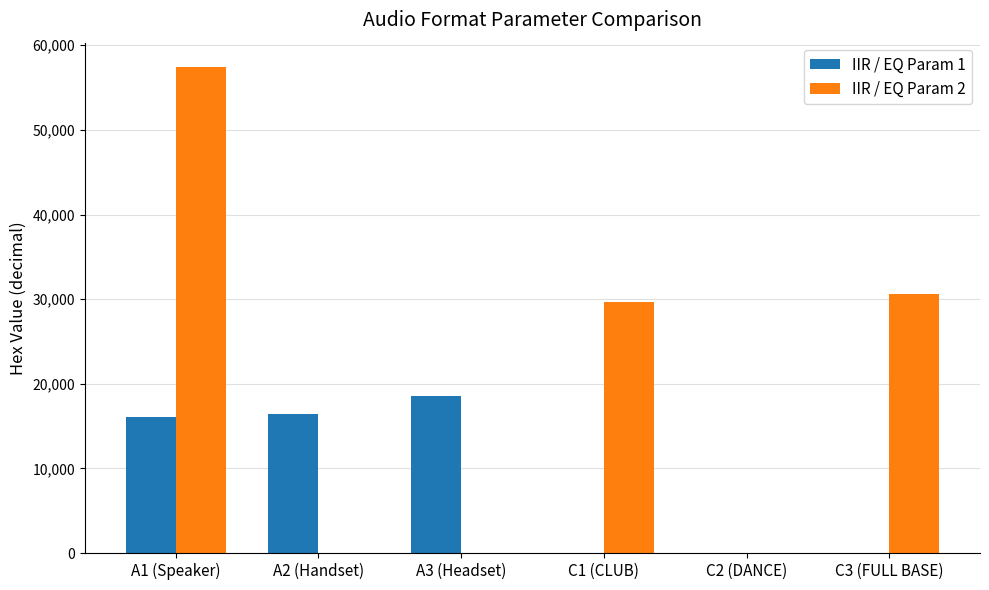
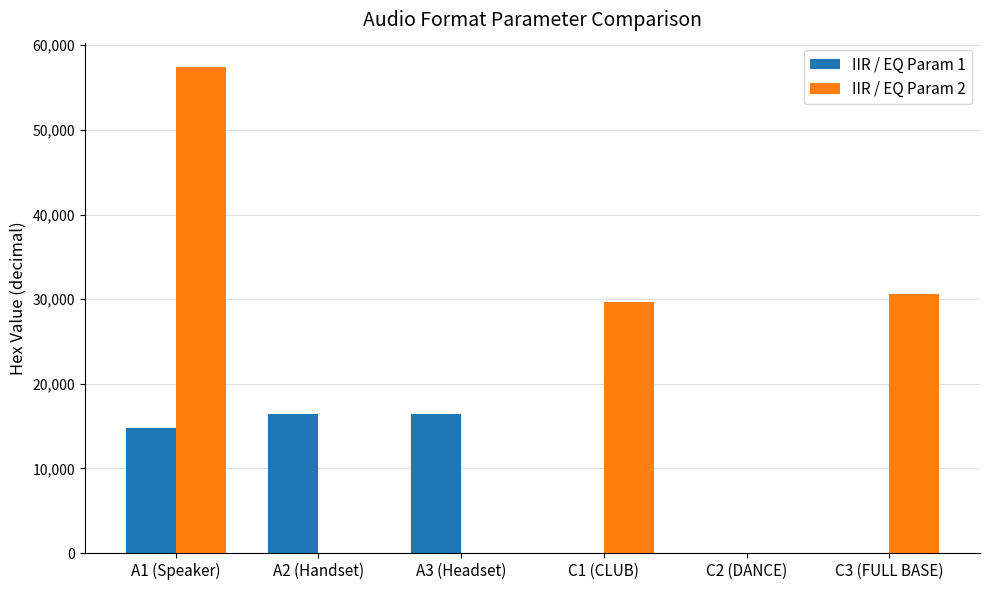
  {
    "IIR / EQ Param 1": {
-     "A1 (Speaker)": "16,000",
+     "A1 (Speaker)": "15,000",
      "A2 (Handset)": "16,000",
-     "A3 (Headset)": "19,000",
+     "A3 (Headset)": "16,000",
      "C1 (CLUB)": "0",
      "C2 (DANCE)": "0",
      "C3 (FULL BASE)": "0"
    },
    "IIR / EQ Param 2": {
      "A1 (Speaker)": "57,000",
      "A2 (Handset)": "0",
      "A3 (Headset)": "0",
      "C1 (CLUB)": "30,000",
      "C3 (FULL BASE)": "31,000"
    }
  }
